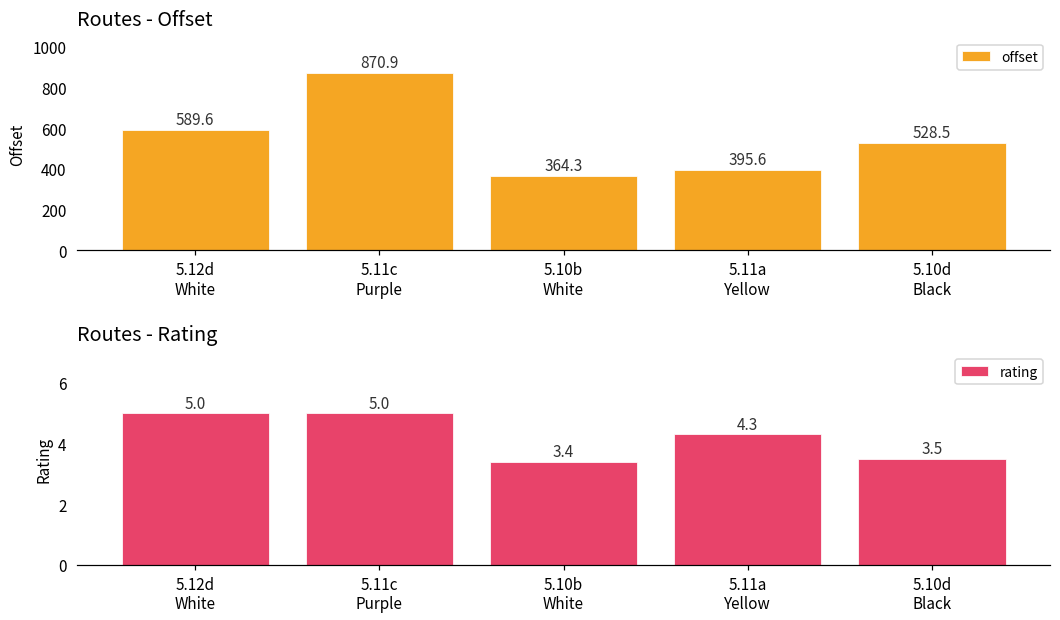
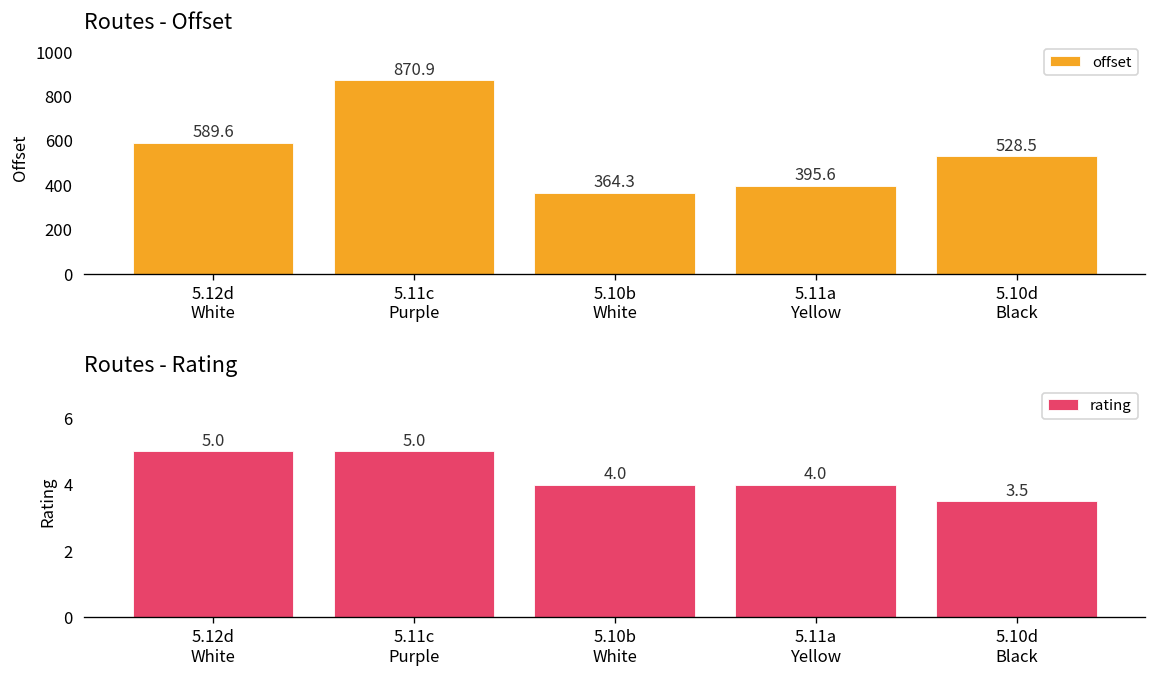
  {
    "Routes - Offset": {
      "5.12d White": 589.6,
      "5.11c Purple": 870.9,
      "5.10b White": 364.3,
      "5.11a Yellow": 395.6,
      "5.10d Black": 528.5
    },
    "Routes - Rating": {
      "5.12d White": 5.0,
      "5.11c Purple": 5.0,
-     "5.10b White": 3.4,
-     "5.11a Yellow": 4.3,
+     "5.10b White": 4.0,
+     "5.11a Yellow": 4.0,
      "5.10d Black": 3.5
    }
  }
